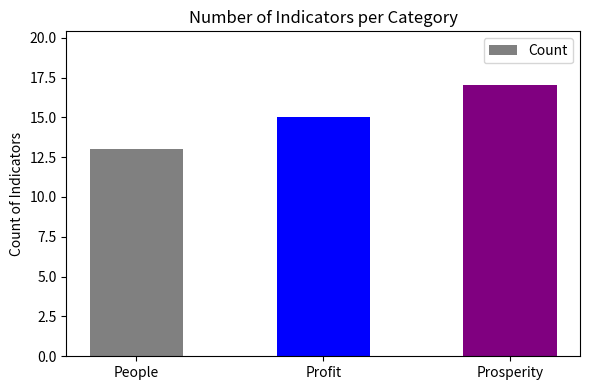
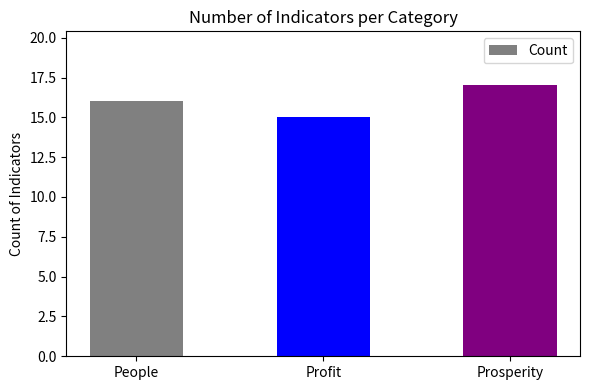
  {
-   "People": 13,
+   "People": 16,
    "Profit": 15,
    "Prosperity": 17
  }
